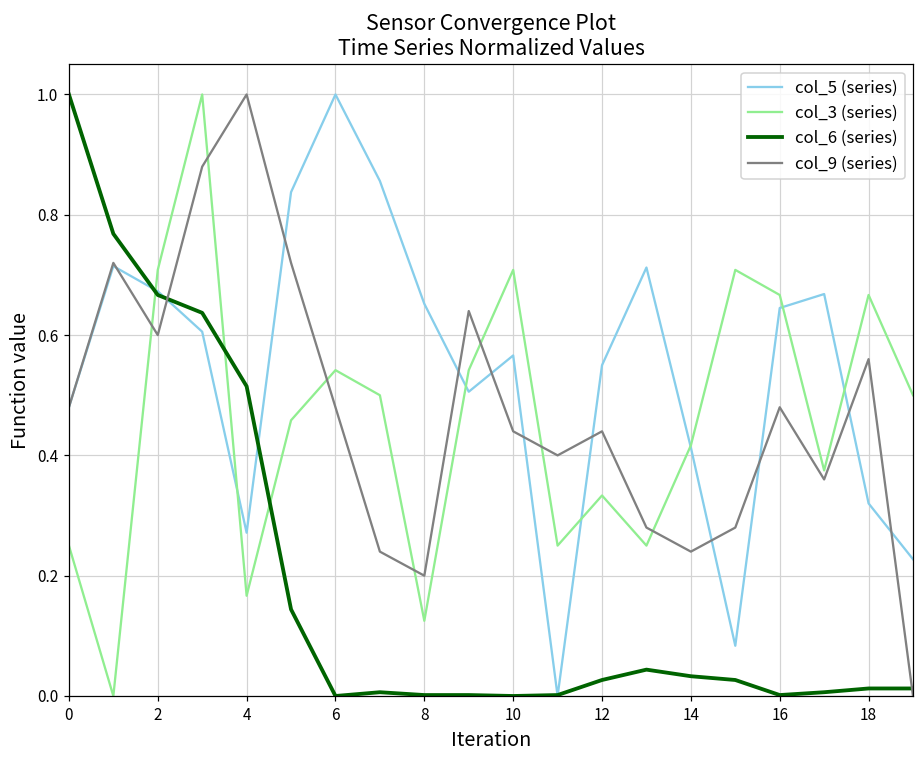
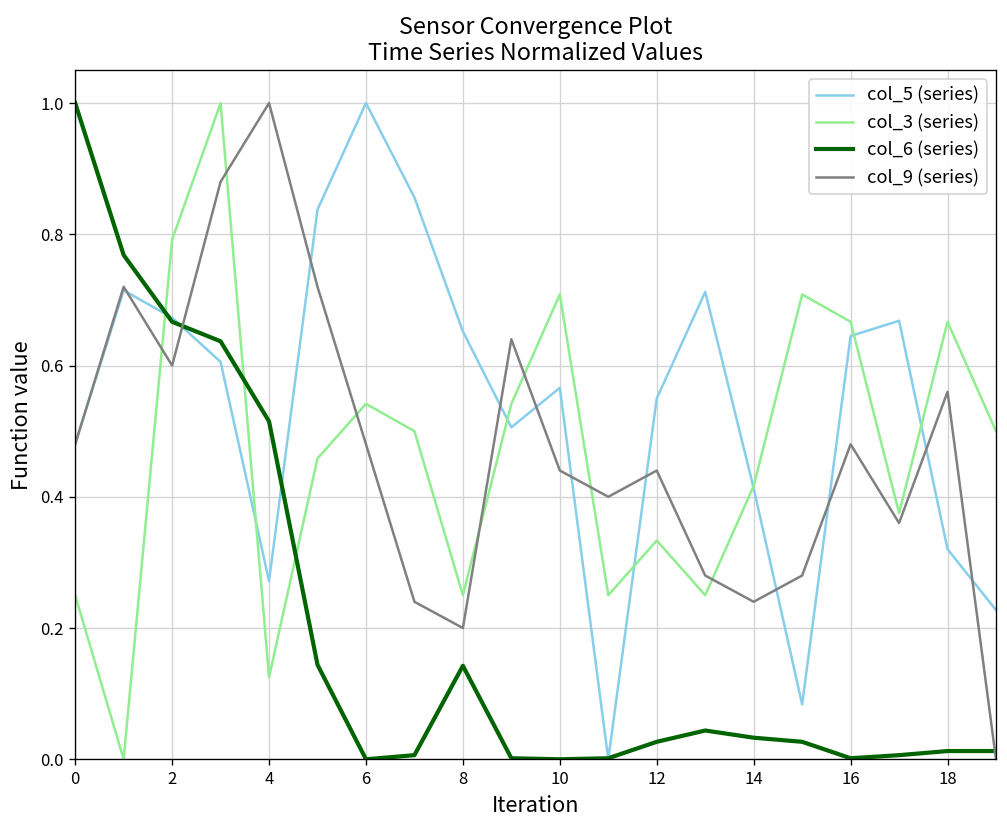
  {
    "col_5 (series)": {
      "2": 0.67,
      "4": 0.27,
      "6": 1.00,
      "8": 0.65,
      "10": 0.57,
      "12": 0.55,
      "16": 0.65,
      "18": 0.32
    },
    "col_3 (series)": {
      "0": 0.25,
-     "2": 0.71,
-     "4": 0.17,
+     "2": 0.79,
+     "4": 0.12,
      "6": 0.54,
-     "8": 0.12,
+     "8": 0.25,
      "10": 0.71,
      "12": 0.33,
      "16": 0.67,
      "18": 0.67
    },
    "col_6 (series)": {
      "0": 1.00,
      "2": 0.67,
      "4": 0.51,
      "6": 0.00,
-     "8": 0.00,
+     "8": 0.14,
      "10": 0.00,
      "12": 0.03,
      "14": 0.03,
      "16": 0.00,
      "18": 0.01
    },
    "col_9 (series)": {
      "2": 0.60,
      "4": 1.00,
      "6": 0.48,
      "8": 0.20,
      "10": 0.44,
      "12": 0.44,
      "14": 0.24,
      "16": 0.48,
      "18": 0.56
    }
  }
